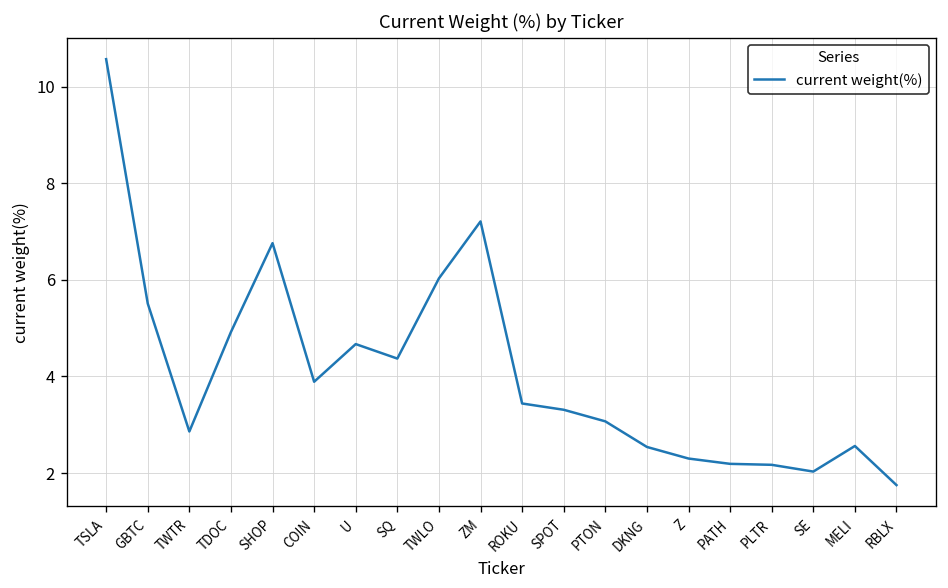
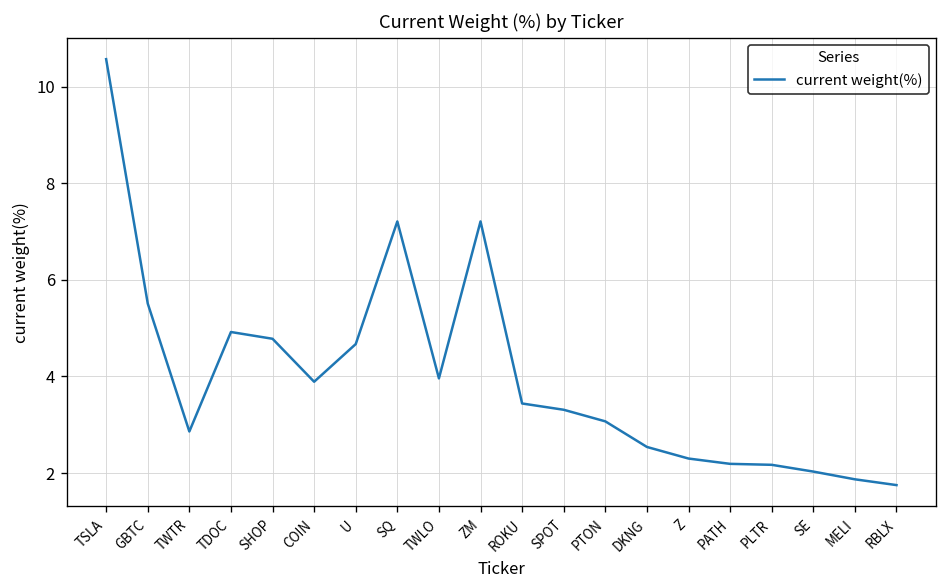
  {
    "TSLA": 10.6,
    "GBTC": 5.5,
    "TWTR": 2.9,
    "TDOC": 4.9,
-   "SHOP": 6.8,
+   "SHOP": 4.8,
    "COIN": 3.9,
    "U": 4.7,
-   "SQ": 4.4,
-   "TWLO": 6.0,
+   "SQ": 7.2,
+   "TWLO": 4.0,
    "ZM": 7.2,
    "ROKU": 3.4,
    "SPOT": 3.3,
    "PTON": 3.1,
    "DKNG": 2.5,
    "Z": 2.3,
    "PATH": 2.2,
    "PLTR": 2.2,
    "SE": 2.0,
-   "MELI": 2.6,
+   "MELI": 1.9,
    "RBLX": 1.8
  }
